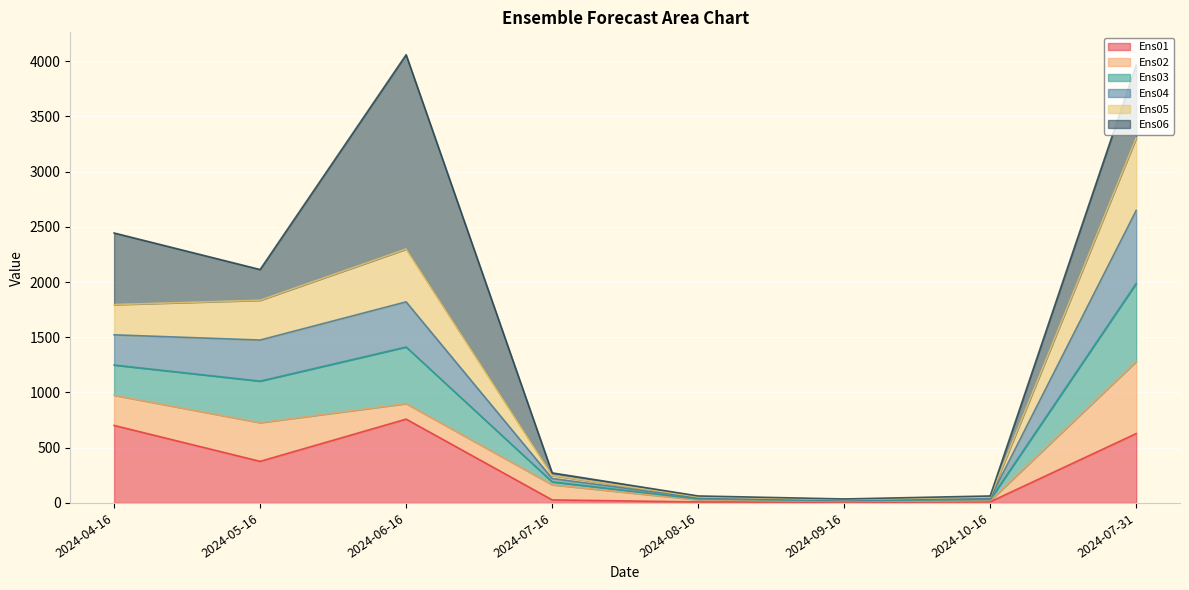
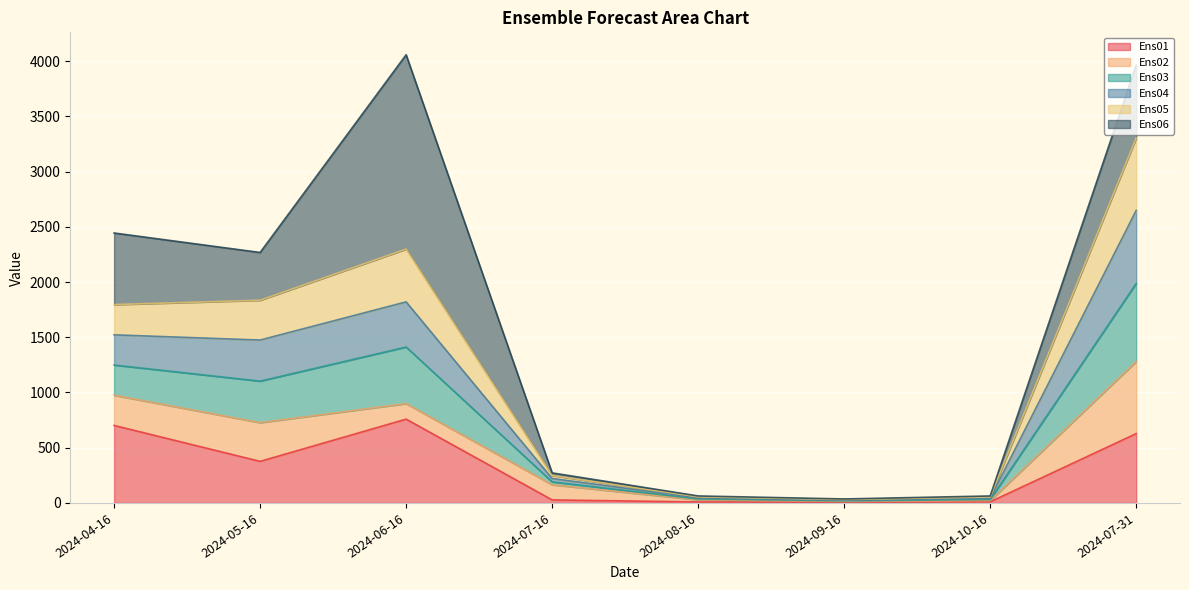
  {
    "Ens01": {
      "2024-04-16": 700,
      "2024-05-16": 380,
      "2024-06-16": 760,
      "2024-07-16": 30,
      "2024-07-31": 630
    },
    "Ens06": {
      "2024-04-16": 650,
-     "2024-05-16": 280,
+     "2024-05-16": 430,
      "2024-06-16": 1760,
      "2024-07-16": 20
    }
  }
